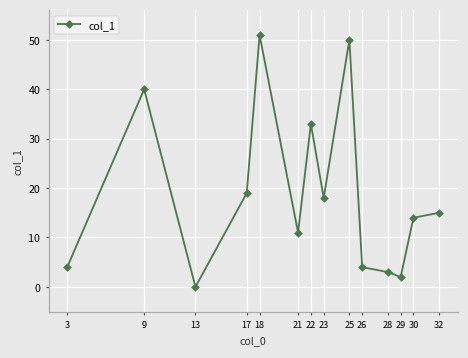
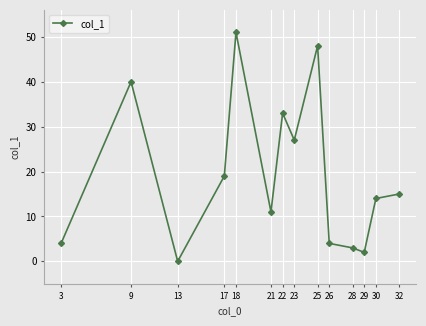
  {
    "3": 4,
    "9": 40,
    "13": 0,
    "17": 19,
    "18": 51,
    "21": 11,
    "22": 33,
-   "23": 18,
-   "25": 50,
+   "23": 27,
+   "25": 48,
    "26": 4,
    "28": 3,
    "29": 2,
    "30": 14,
    "32": 15
  }
